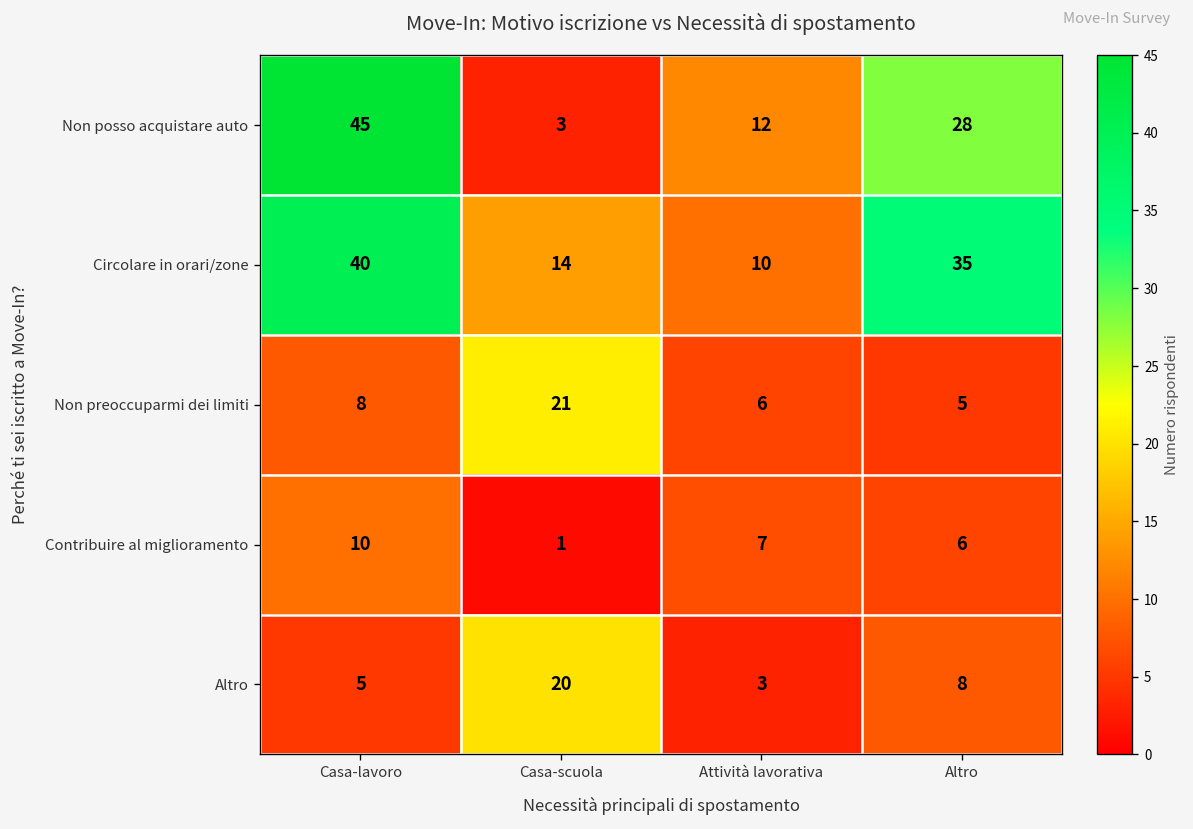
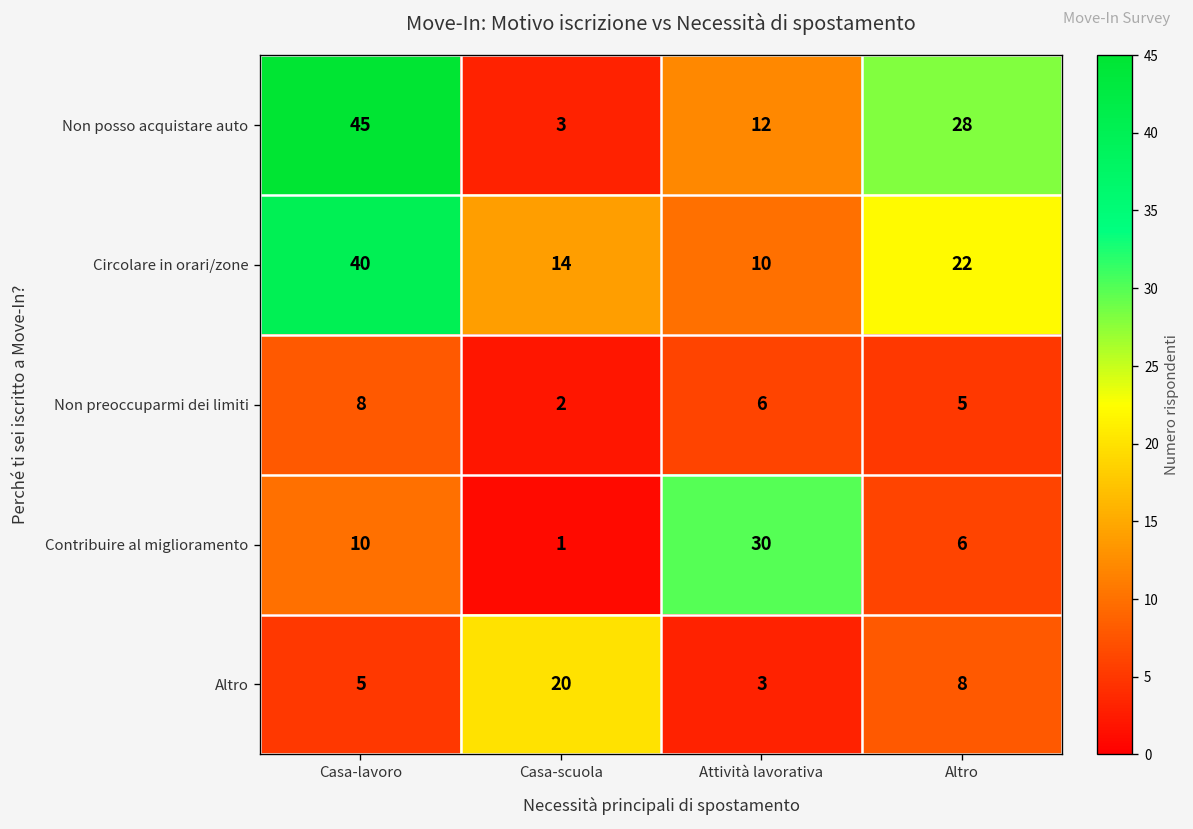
  {
    "Non posso acquistare auto": {
      "Casa-lavoro": 45,
      "Casa-scuola": 3,
      "Attività lavorativa": 12,
      "Altro": 28
    },
    "Circolare in orari/zone": {
      "Casa-lavoro": 40,
      "Casa-scuola": 14,
      "Attività lavorativa": 10,
-     "Altro": 35
+     "Altro": 22
    },
    "Non preoccuparmi dei limiti": {
      "Casa-lavoro": 8,
-     "Casa-scuola": 21,
+     "Casa-scuola": 2,
      "Attività lavorativa": 6,
      "Altro": 5
    },
    "Contribuire al miglioramento": {
      "Casa-lavoro": 10,
      "Casa-scuola": 1,
-     "Attività lavorativa": 7,
+     "Attività lavorativa": 30,
      "Altro": 6
    },
    "Altro": {
      "Casa-lavoro": 5,
      "Casa-scuola": 20,
      "Attività lavorativa": 3,
      "Altro": 8
    }
  }
